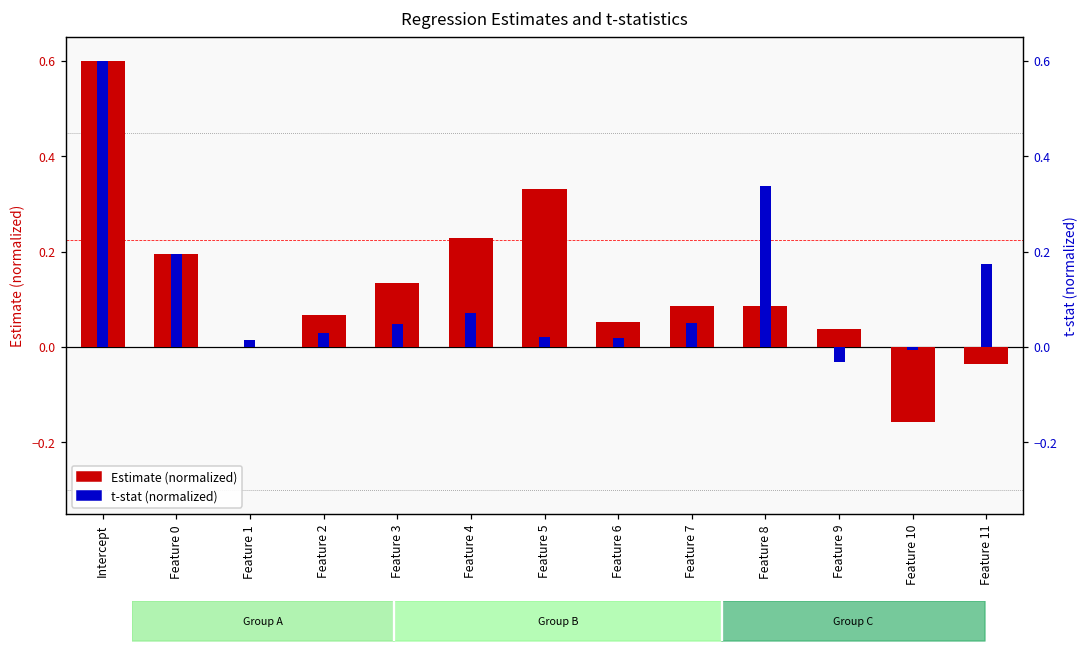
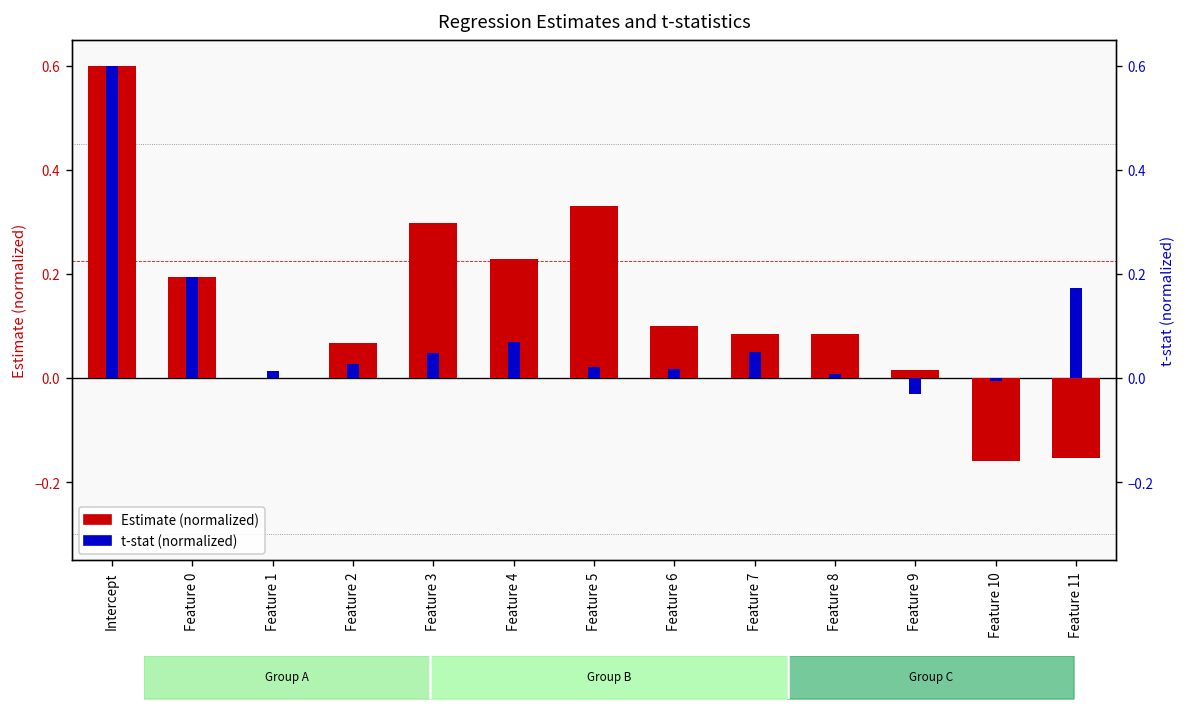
  {
    "Estimate (normalized)": {
      "Intercept": 0.60,
      "Feature 0": 0.20,
      "Feature 2": 0.07,
-     "Feature 3": 0.13,
+     "Feature 3": 0.30,
      "Feature 4": 0.23,
      "Feature 5": 0.33,
-     "Feature 6": 0.05,
+     "Feature 6": 0.10,
      "Feature 7": 0.09,
      "Feature 8": 0.09,
-     "Feature 9": 0.04,
+     "Feature 9": 0.02,
      "Feature 10": -0.16,
-     "Feature 11": -0.04
+     "Feature 11": -0.15
    },
    "t-stat (normalized)": {
      "Intercept": 0.60,
      "Feature 0": 0.19,
      "Feature 1": 0.01,
      "Feature 2": 0.03,
      "Feature 3": 0.05,
      "Feature 4": 0.07,
      "Feature 5": 0.02,
      "Feature 6": 0.02,
      "Feature 7": 0.05,
-     "Feature 8": 0.34,
+     "Feature 8": 0.01,
      "Feature 9": -0.03,
      "Feature 10": -0.01,
      "Feature 11": 0.17
    }
  }
